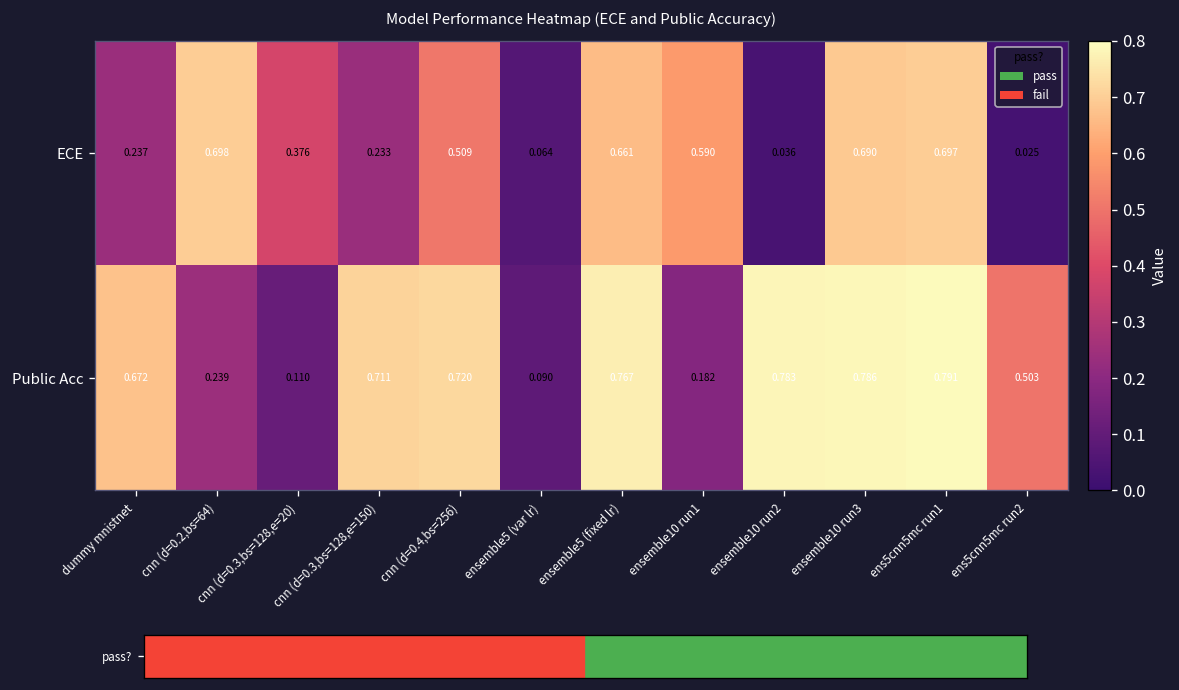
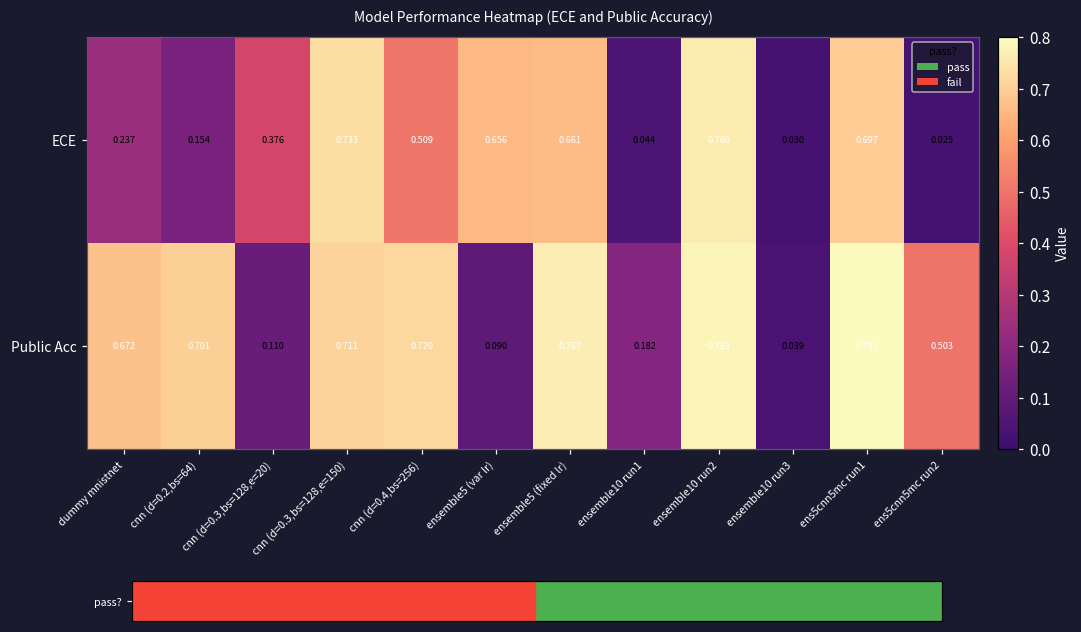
  {
    "ECE": {
      "dummy mnistnet": 0.237,
-     "cnn (d=0.2,bs=64)": 0.698,
+     "cnn (d=0.2,bs=64)": 0.154,
      "cnn (d=0.3,bs=128,e=20)": 0.376,
-     "cnn (d=0.3,bs=128,e=150)": 0.233,
+     "cnn (d=0.3,bs=128,e=150)": 0.733,
      "cnn (d=0.4,bs=256)": 0.509,
-     "ensemble5 (var lr)": 0.064,
+     "ensemble5 (var lr)": 0.656,
      "ensemble5 (fixed lr)": 0.661,
-     "ensemble10 run1": 0.590,
-     "ensemble10 run2": 0.036,
-     "ensemble10 run3": 0.690,
+     "ensemble10 run1": 0.044,
+     "ensemble10 run2": 0.760,
+     "ensemble10 run3": 0.030,
      "ens5cnn5mc run1": 0.697,
      "ens5cnn5mc run2": 0.025
    },
    "Public Acc": {
      "dummy mnistnet": 0.672,
-     "cnn (d=0.2,bs=64)": 0.239,
+     "cnn (d=0.2,bs=64)": 0.701,
      "cnn (d=0.3,bs=128,e=20)": 0.110,
      "cnn (d=0.3,bs=128,e=150)": 0.711,
      "cnn (d=0.4,bs=256)": 0.720,
      "ensemble5 (var lr)": 0.090,
      "ensemble5 (fixed lr)": 0.767,
      "ensemble10 run1": 0.182,
      "ensemble10 run2": 0.783,
-     "ensemble10 run3": 0.786,
+     "ensemble10 run3": 0.039,
      "ens5cnn5mc run1": 0.791,
      "ens5cnn5mc run2": 0.503
    }
  }
